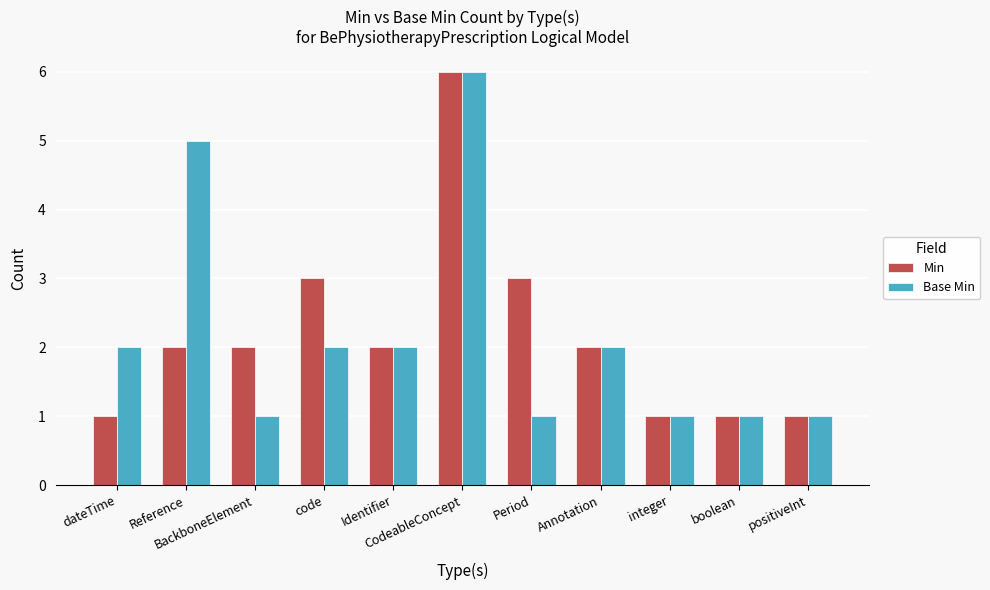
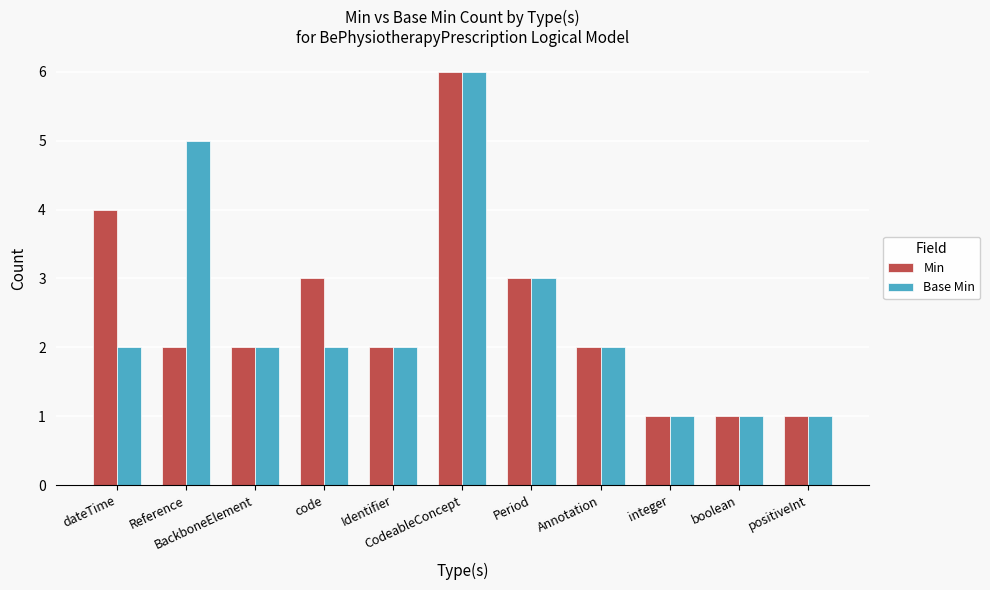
  {
    "Min": {
-     "dateTime": 1,
+     "dateTime": 4,
      "Reference": 2,
      "BackboneElement": 2,
      "code": 3,
      "Identifier": 2,
      "CodeableConcept": 6,
      "Period": 3,
      "Annotation": 2,
      "integer": 1,
      "boolean": 1,
      "positiveInt": 1
    },
    "Base Min": {
      "dateTime": 2,
      "Reference": 5,
-     "BackboneElement": 1,
+     "BackboneElement": 2,
      "code": 2,
      "Identifier": 2,
      "CodeableConcept": 6,
-     "Period": 1,
+     "Period": 3,
      "Annotation": 2,
      "integer": 1,
      "boolean": 1,
      "positiveInt": 1
    }
  }
